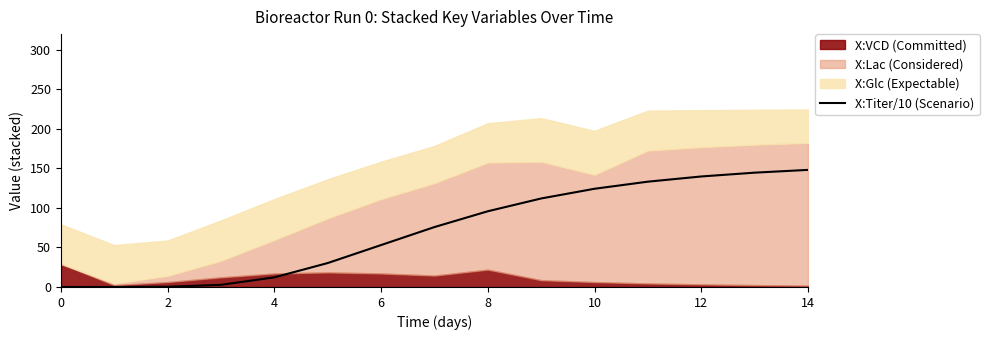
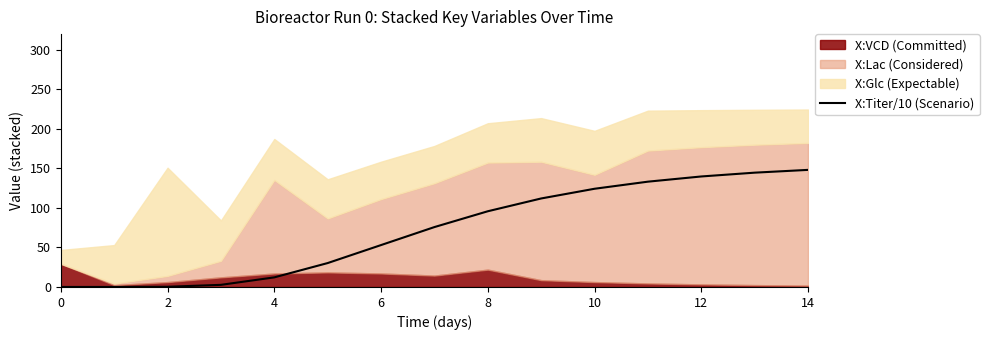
  {
    "X:Titer/10 (Scenario)": {
      "0": 0,
      "2": 0,
      "4": 10,
      "6": 50,
      "8": 100,
      "10": 120,
      "12": 140,
      "14": 150
    },
    "X:VCD (Committed)": {
      "2": 10,
      "4": 20,
      "6": 20,
      "8": 20,
      "10": 10,
      "12": 0
    },
    "X:Lac (Considered)": {
      "2": 10,
-     "4": 40,
+     "4": 120,
      "6": 90,
      "8": 140,
      "10": 140,
      "12": 170,
      "14": 180
    },
    "X:Glc (Expectable)": {
-     "0": 50,
-     "2": 40,
+     "0": 20,
+     "2": 140,
      "4": 50,
      "6": 50,
      "8": 50,
      "10": 60,
      "12": 50,
      "14": 40
    }
  }
